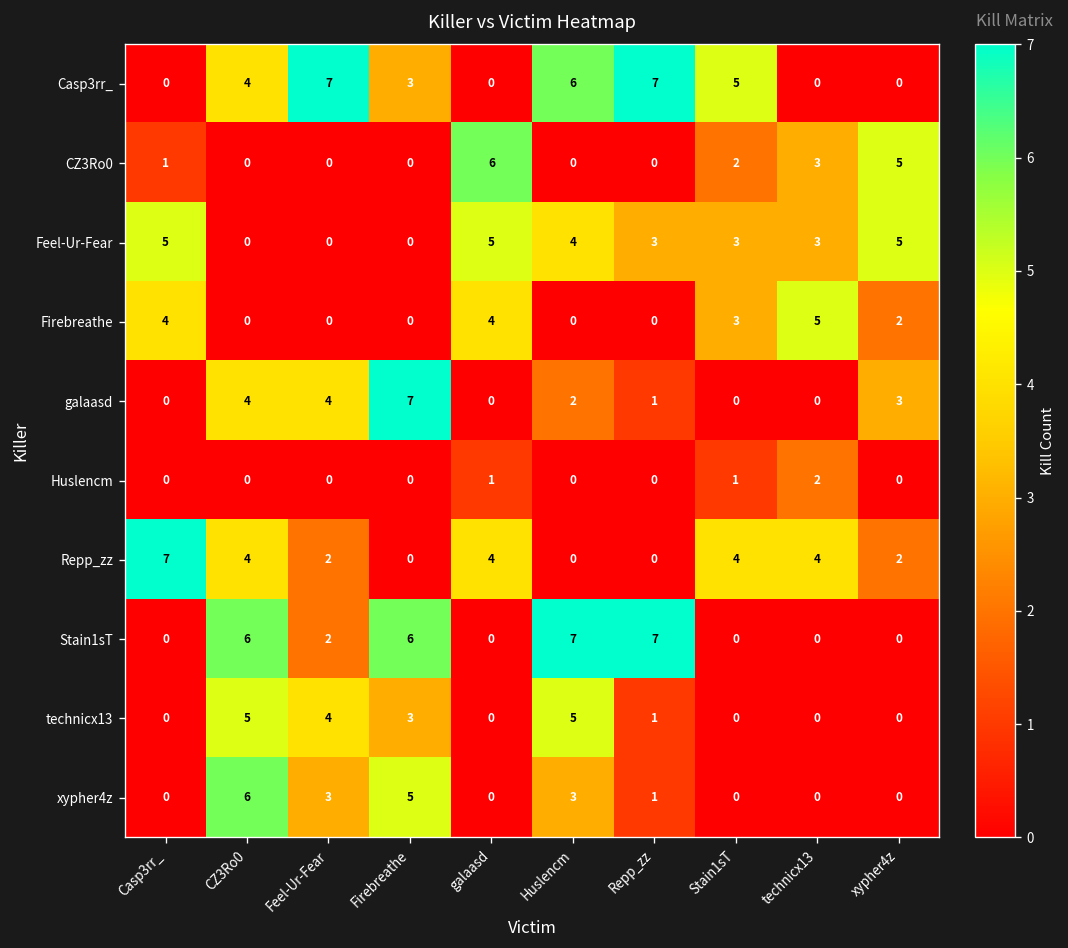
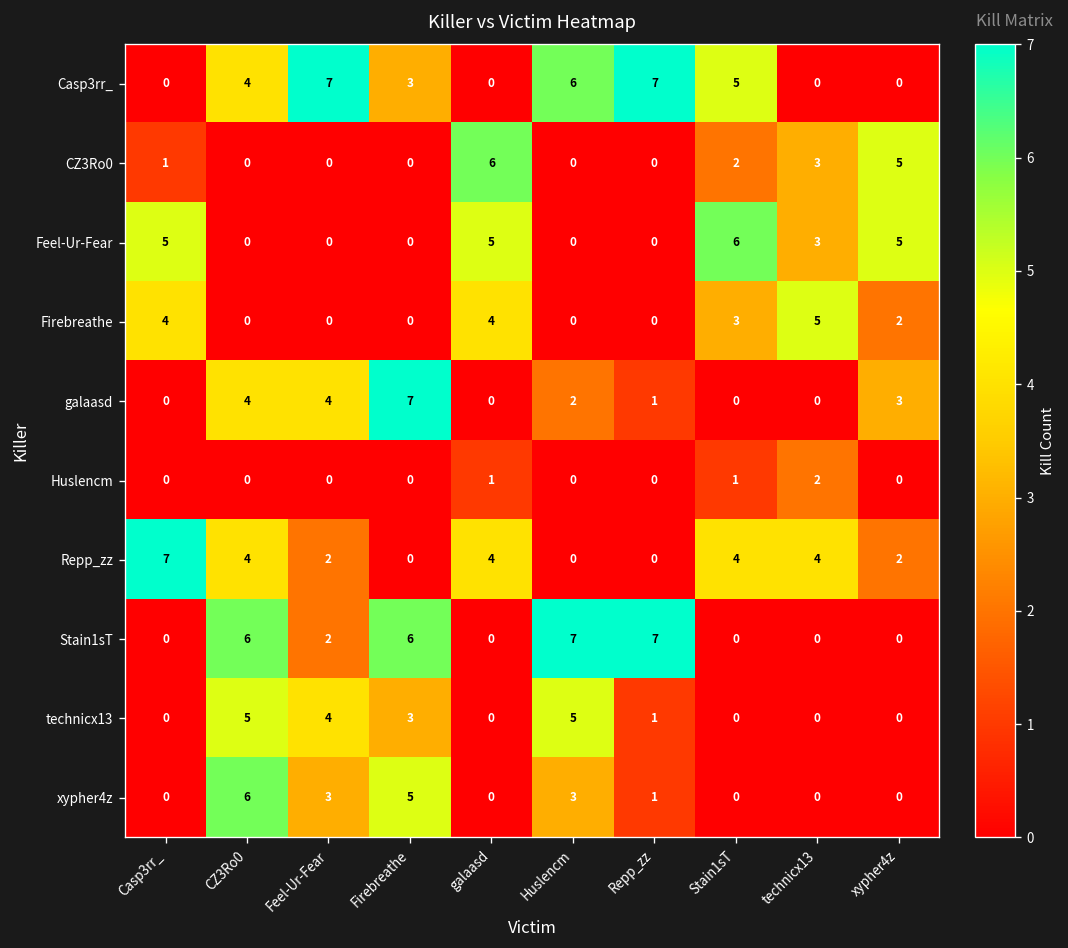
  {
    "Casp3rr_": {
      "Casp3rr_": 0,
      "CZ3Ro0": 4,
      "Feel-Ur-Fear": 7,
      "Firebreathe": 3,
      "galaasd": 0,
      "Huslencm": 6,
      "Repp_zz": 7,
      "Stain1sT": 5,
      "technicx13": 0,
      "xypher4z": 0
    },
    "CZ3Ro0": {
      "Casp3rr_": 1,
      "CZ3Ro0": 0,
      "Feel-Ur-Fear": 0,
      "Firebreathe": 0,
      "galaasd": 6,
      "Huslencm": 0,
      "Repp_zz": 0,
      "Stain1sT": 2,
      "technicx13": 3,
      "xypher4z": 5
    },
    "Feel-Ur-Fear": {
      "Casp3rr_": 5,
      "CZ3Ro0": 0,
      "Feel-Ur-Fear": 0,
      "Firebreathe": 0,
      "galaasd": 5,
-     "Huslencm": 4,
-     "Repp_zz": 3,
-     "Stain1sT": 3,
+     "Huslencm": 0,
+     "Repp_zz": 0,
+     "Stain1sT": 6,
      "technicx13": 3,
      "xypher4z": 5
    },
    "Firebreathe": {
      "Casp3rr_": 4,
      "CZ3Ro0": 0,
      "Feel-Ur-Fear": 0,
      "Firebreathe": 0,
      "galaasd": 4,
      "Huslencm": 0,
      "Repp_zz": 0,
      "Stain1sT": 3,
      "technicx13": 5,
      "xypher4z": 2
    },
    "galaasd": {
      "Casp3rr_": 0,
      "CZ3Ro0": 4,
      "Feel-Ur-Fear": 4,
      "Firebreathe": 7,
      "galaasd": 0,
      "Huslencm": 2,
      "Repp_zz": 1,
      "Stain1sT": 0,
      "technicx13": 0,
      "xypher4z": 3
    },
    "Huslencm": {
      "Casp3rr_": 0,
      "CZ3Ro0": 0,
      "Feel-Ur-Fear": 0,
      "Firebreathe": 0,
      "galaasd": 1,
      "Huslencm": 0,
      "Repp_zz": 0,
      "Stain1sT": 1,
      "technicx13": 2,
      "xypher4z": 0
    },
    "Repp_zz": {
      "Casp3rr_": 7,
      "CZ3Ro0": 4,
      "Feel-Ur-Fear": 2,
      "Firebreathe": 0,
      "galaasd": 4,
      "Huslencm": 0,
      "Repp_zz": 0,
      "Stain1sT": 4,
      "technicx13": 4,
      "xypher4z": 2
    },
    "Stain1sT": {
      "Casp3rr_": 0,
      "CZ3Ro0": 6,
      "Feel-Ur-Fear": 2,
      "Firebreathe": 6,
      "galaasd": 0,
      "Huslencm": 7,
      "Repp_zz": 7,
      "Stain1sT": 0,
      "technicx13": 0,
      "xypher4z": 0
    },
    "technicx13": {
      "Casp3rr_": 0,
      "CZ3Ro0": 5,
      "Feel-Ur-Fear": 4,
      "Firebreathe": 3,
      "galaasd": 0,
      "Huslencm": 5,
      "Repp_zz": 1,
      "Stain1sT": 0,
      "technicx13": 0,
      "xypher4z": 0
    },
    "xypher4z": {
      "Casp3rr_": 0,
      "CZ3Ro0": 6,
      "Feel-Ur-Fear": 3,
      "Firebreathe": 5,
      "galaasd": 0,
      "Huslencm": 3,
      "Repp_zz": 1,
      "Stain1sT": 0,
      "technicx13": 0,
      "xypher4z": 0
    }
  }
